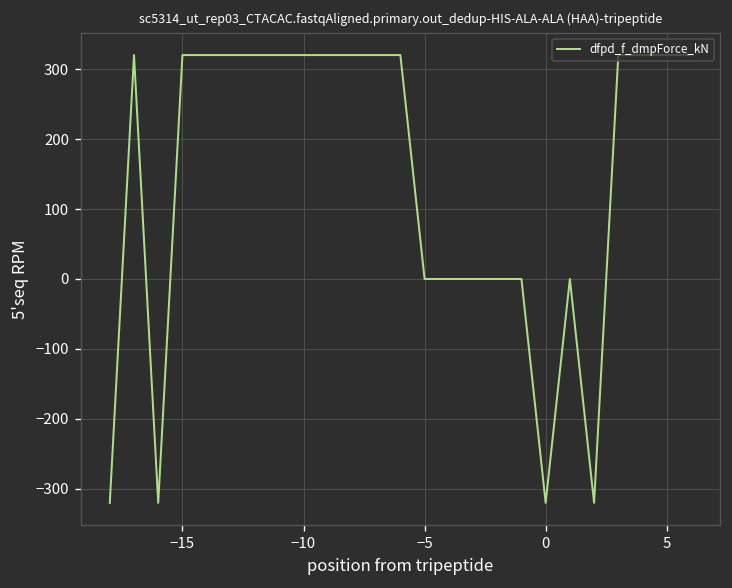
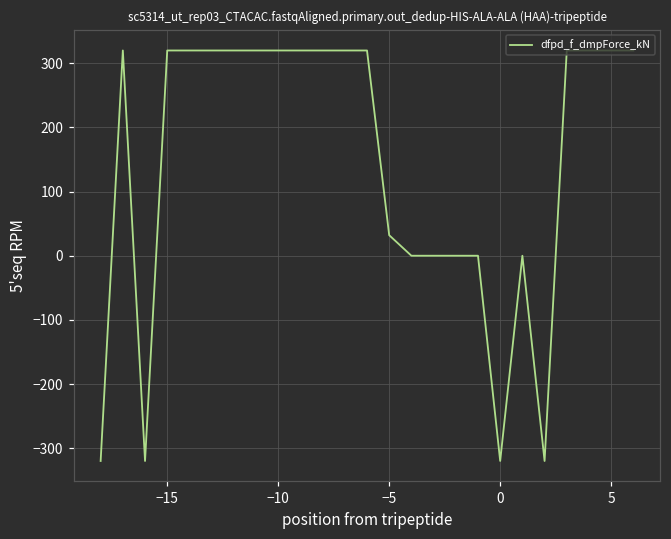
  {
    "−15": 320,
    "−10": 320,
-   "−5": 0,
+   "−5": 30,
    "0": -320
  }
